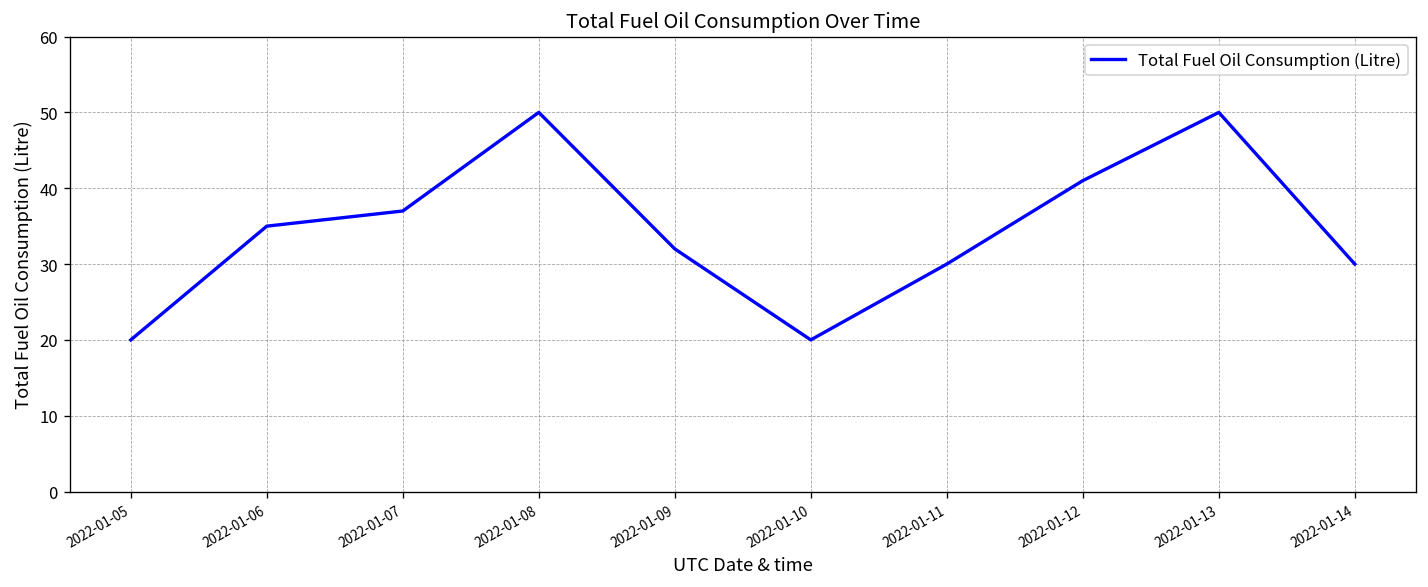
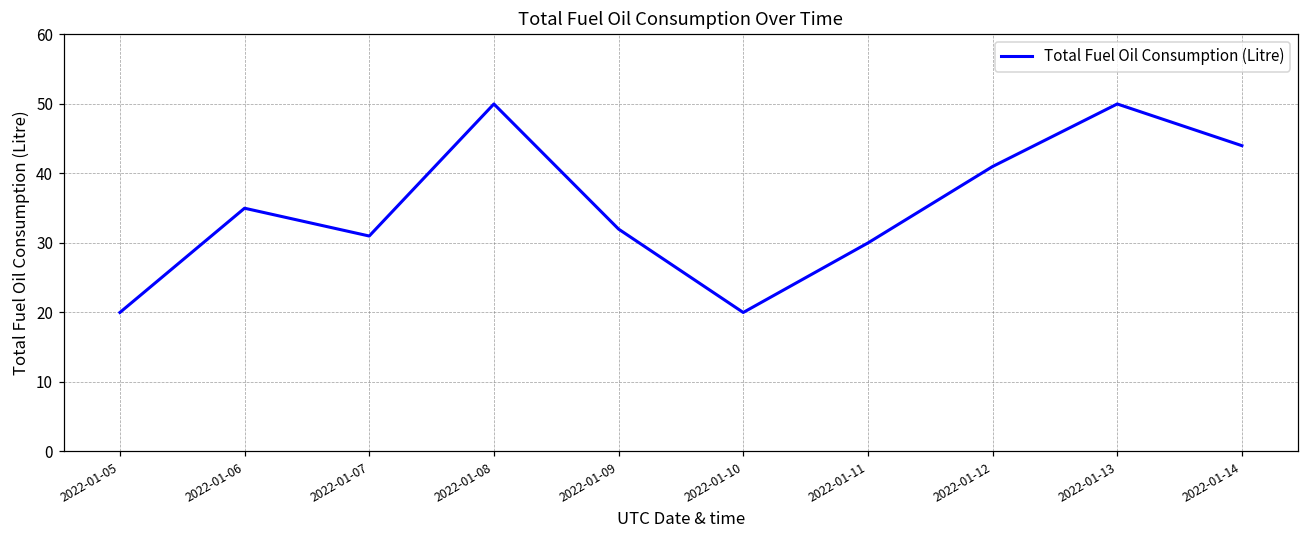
  {
    "2022-01-05": 20,
    "2022-01-06": 35,
-   "2022-01-07": 37,
+   "2022-01-07": 31,
    "2022-01-08": 50,
    "2022-01-09": 32,
    "2022-01-10": 20,
    "2022-01-11": 30,
    "2022-01-12": 41,
    "2022-01-13": 50,
-   "2022-01-14": 30
+   "2022-01-14": 44
  }
